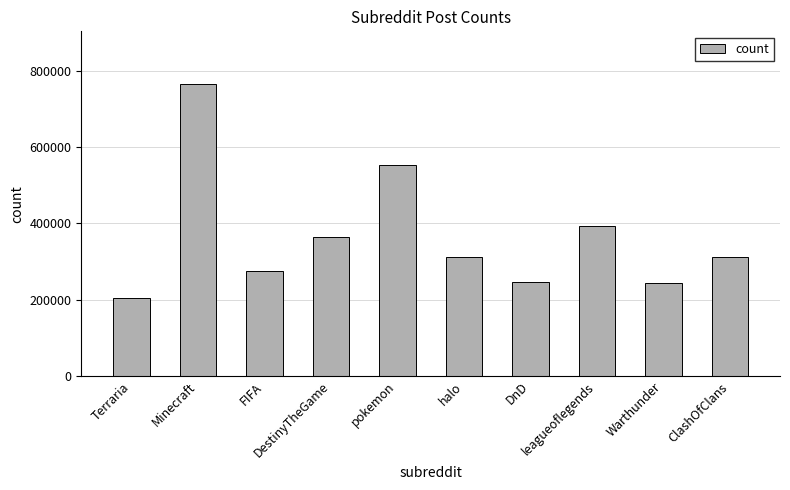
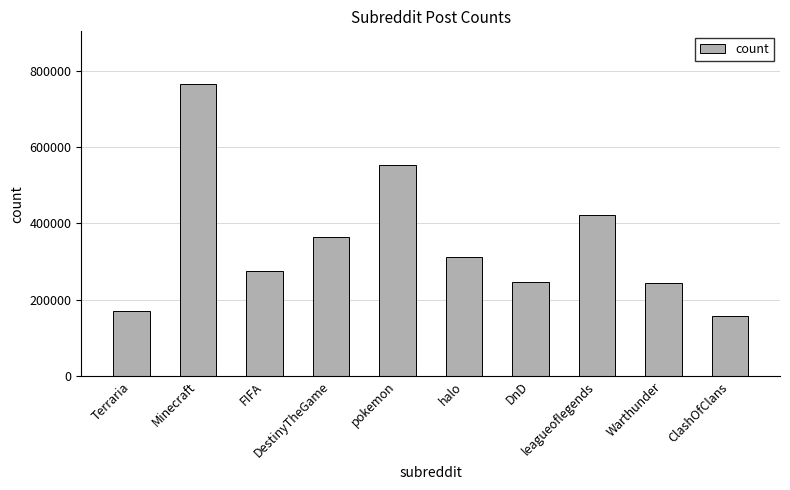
  {
-   "Terraria": 200000,
+   "Terraria": 170000,
    "Minecraft": 770000,
    "FIFA": 280000,
    "DestinyTheGame": 360000,
    "pokemon": 550000,
    "halo": 310000,
    "DnD": 250000,
-   "leagueoflegends": 390000,
+   "leagueoflegends": 420000,
    "Warthunder": 240000,
-   "ClashOfClans": 310000
+   "ClashOfClans": 160000
  }
